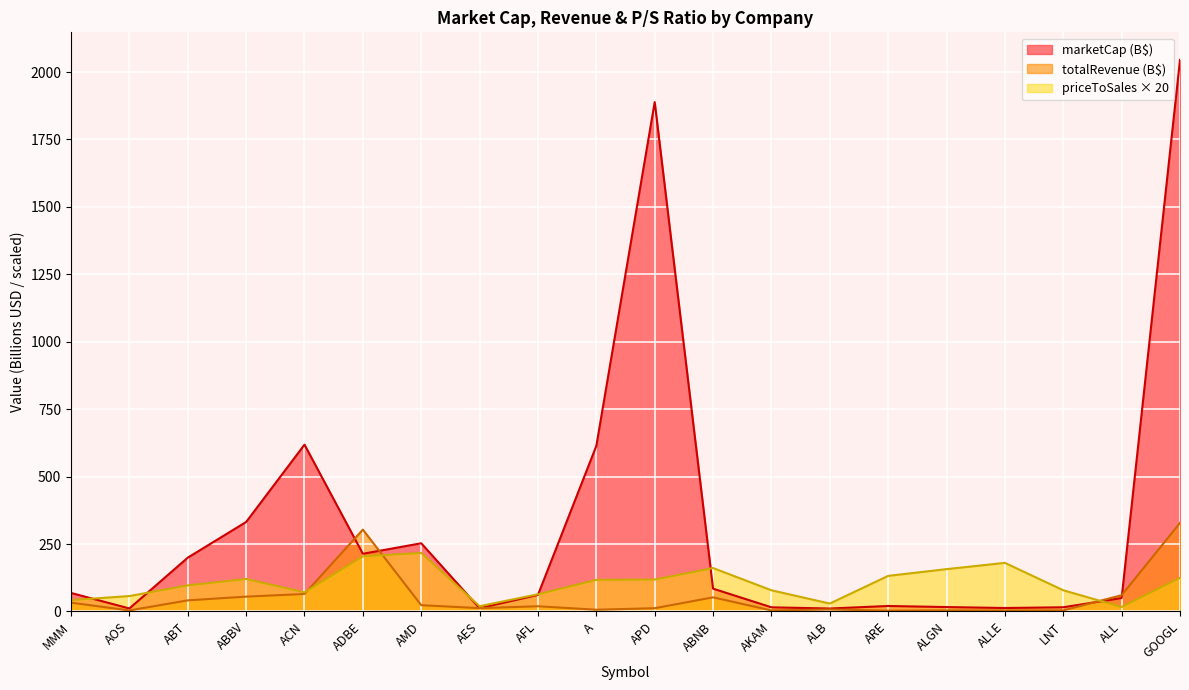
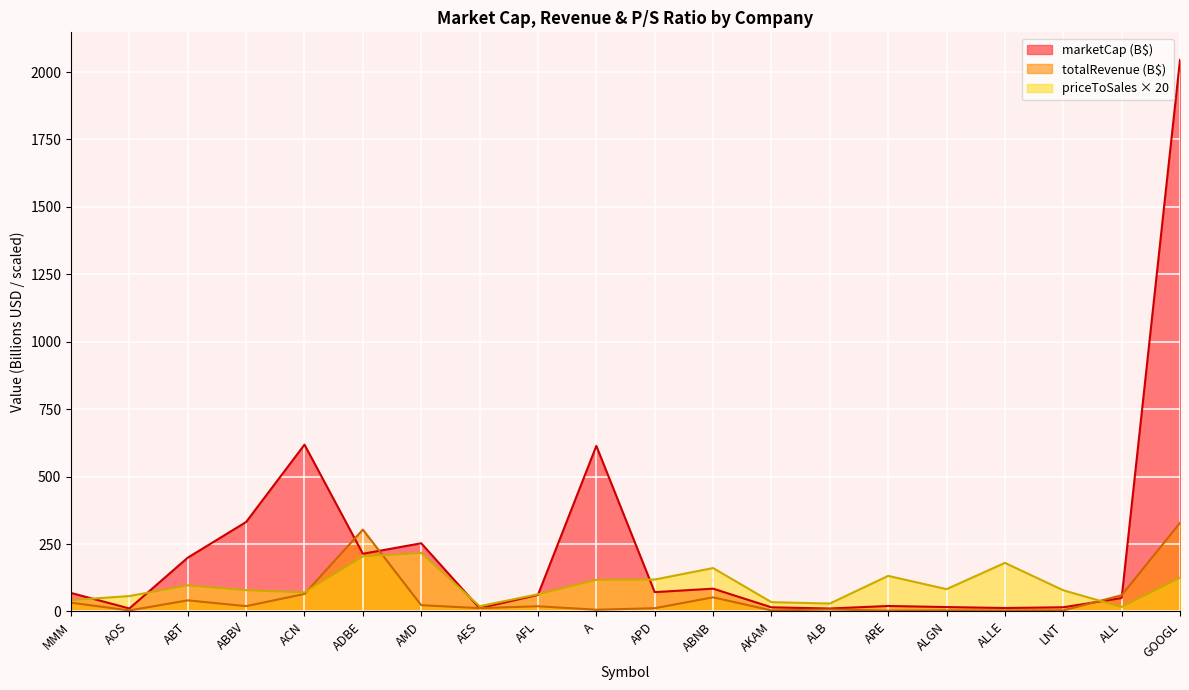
  {
    "marketCap (B$)": {
      "MMM": 70,
      "ABT": 200,
      "ABBV": 330,
      "ACN": 620,
      "ADBE": 210,
      "AMD": 250,
      "A": 610,
-     "APD": 1890,
+     "APD": 70,
      "ABNB": 80,
      "AKAM": 20,
      "ARE": 20,
      "ALGN": 20,
      "LNT": 20,
      "ALL": 50,
      "GOOGL": 2040
    },
    "totalRevenue (B$)": {
      "MMM": 30,
      "ABT": 40,
-     "ABBV": 50,
+     "ABBV": 20,
      "ADBE": 300,
      "AMD": 20,
      "AFL": 20,
      "A": 10,
      "APD": 10,
      "ABNB": 50,
      "AKAM": 0,
      "ARE": 0,
      "ALGN": 0,
      "LNT": 0,
      "ALL": 60,
      "GOOGL": 330
    },
    "priceToSales × 20": {
      "MMM": 40,
      "AOS": 60,
      "ABT": 100,
-     "ABBV": 120,
+     "ABBV": 80,
      "ADBE": 200,
      "AMD": 220,
      "A": 120,
      "APD": 120,
      "ABNB": 160,
-     "AKAM": 80,
+     "AKAM": 30,
      "ALB": 30,
      "ARE": 130,
-     "ALGN": 160,
+     "ALGN": 80,
      "ALLE": 180,
      "LNT": 80,
      "ALL": 20,
      "GOOGL": 120
    }
  }
